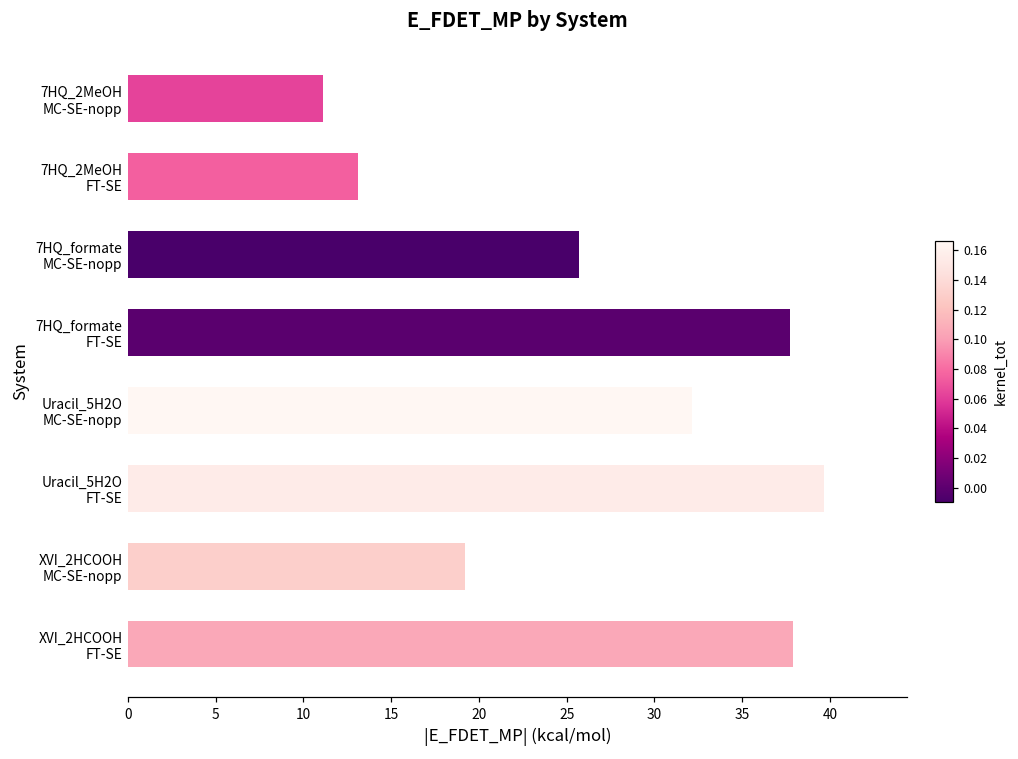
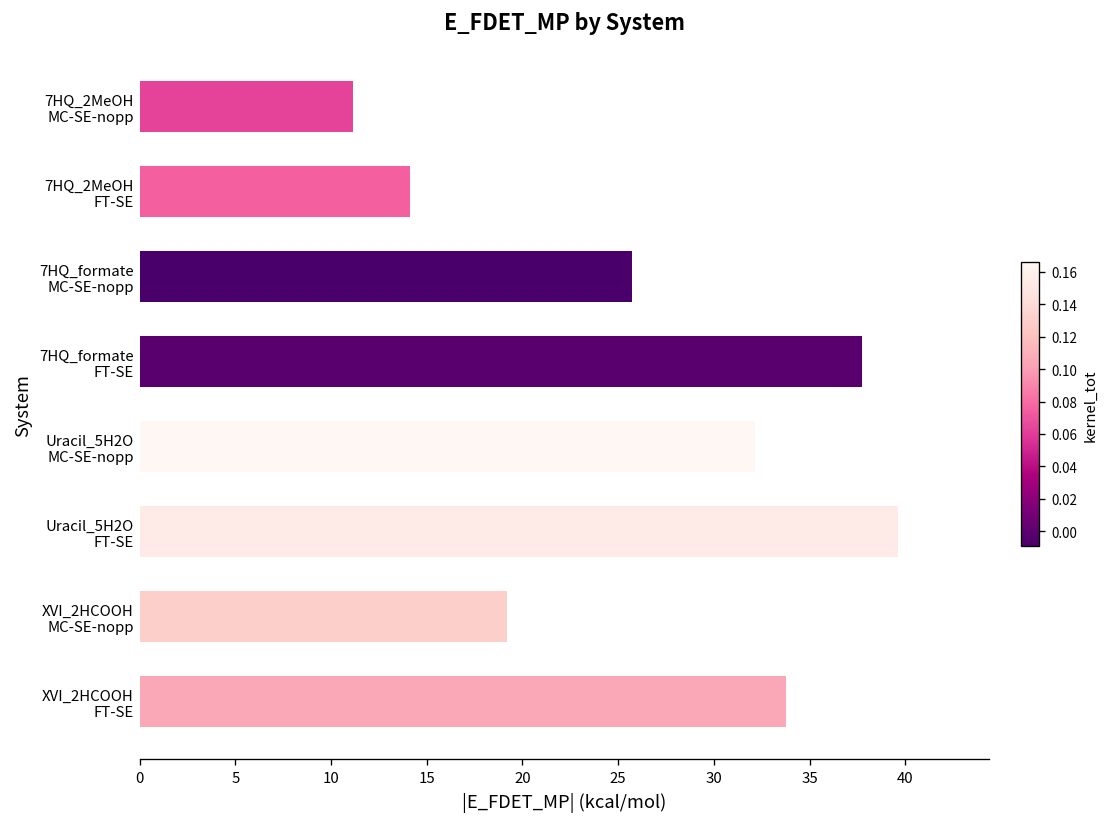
  {
    "7HQ_2MeOH MC-SE-nopp": 11.1,
-   "7HQ_2MeOH FT-SE": 13.1,
+   "7HQ_2MeOH FT-SE": 14.1,
    "7HQ_formate MC-SE-nopp": 25.7,
    "7HQ_formate FT-SE": 37.8,
    "Uracil_5H2O MC-SE-nopp": 32.2,
    "Uracil_5H2O FT-SE": 39.6,
    "XVI_2HCOOH MC-SE-nopp": 19.2,
-   "XVI_2HCOOH FT-SE": 37.9
+   "XVI_2HCOOH FT-SE": 33.7
  }
